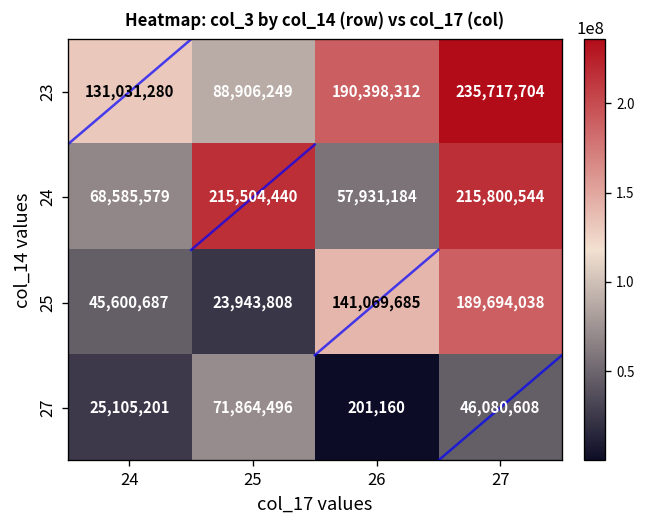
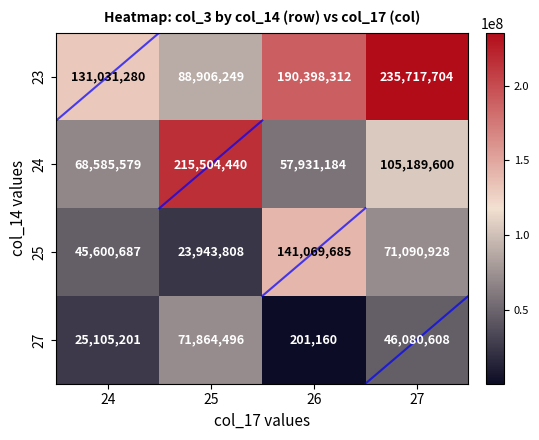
  {
    "23": {
      "24": "131,031,280",
      "25": "88,906,249",
      "26": "190,398,312",
      "27": "235,717,704"
    },
    "24": {
      "24": "68,585,579",
      "25": "215,504,440",
      "26": "57,931,184",
-     "27": "215,800,544"
+     "27": "105,189,600"
    },
    "25": {
      "24": "45,600,687",
      "25": "23,943,808",
      "26": "141,069,685",
-     "27": "189,694,038"
+     "27": "71,090,928"
    },
    "27": {
      "24": "25,105,201",
      "25": "71,864,496",
      "26": "201,160",
      "27": "46,080,608"
    }
  }
